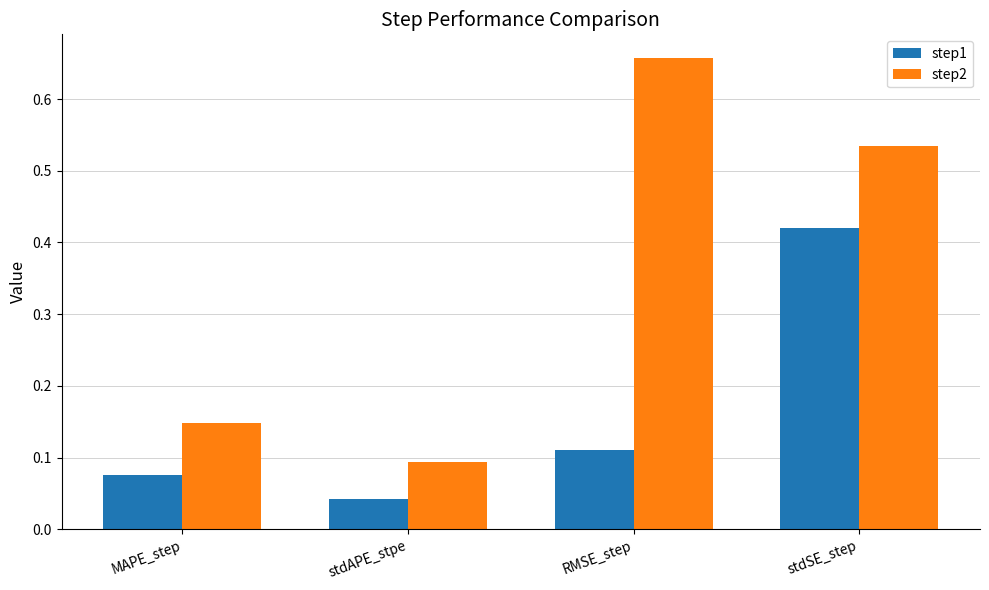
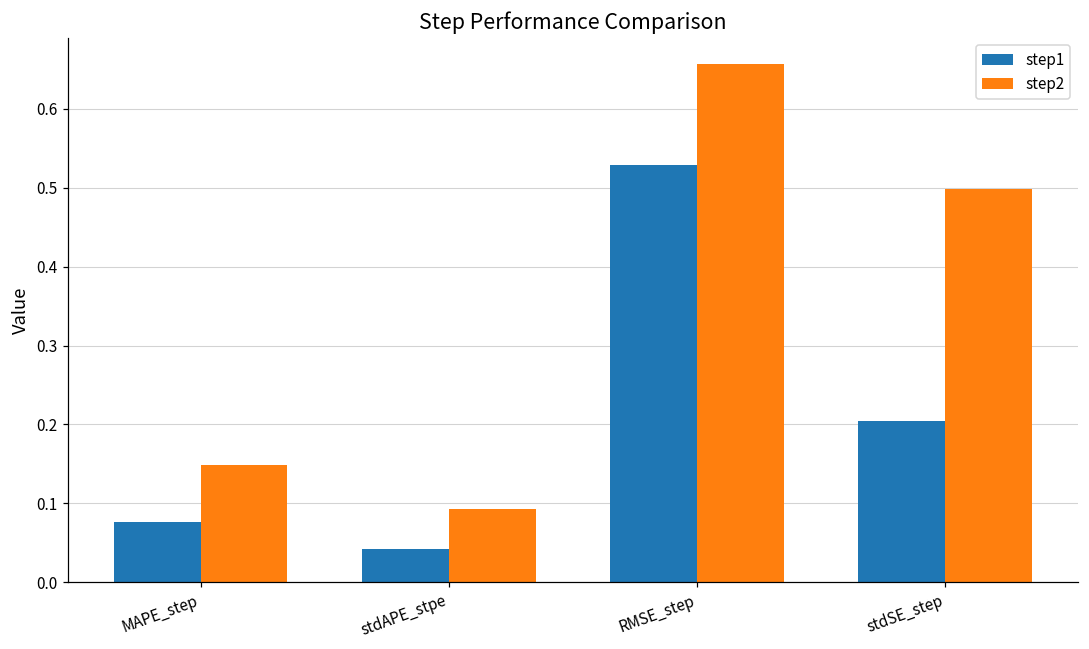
  {
    "step1": {
      "MAPE_step": 0.08,
      "stdAPE_stpe": 0.04,
-     "RMSE_step": 0.11,
-     "stdSE_step": 0.42
+     "RMSE_step": 0.53,
+     "stdSE_step": 0.20
    },
    "step2": {
      "MAPE_step": 0.15,
      "stdAPE_stpe": 0.09,
      "RMSE_step": 0.66,
-     "stdSE_step": 0.53
+     "stdSE_step": 0.50
    }
  }
